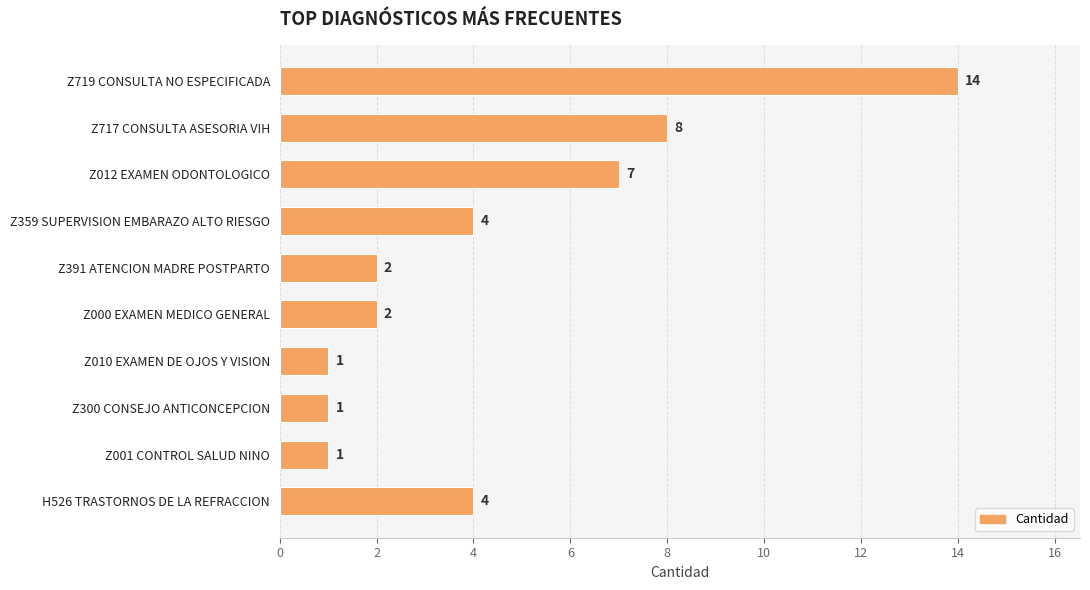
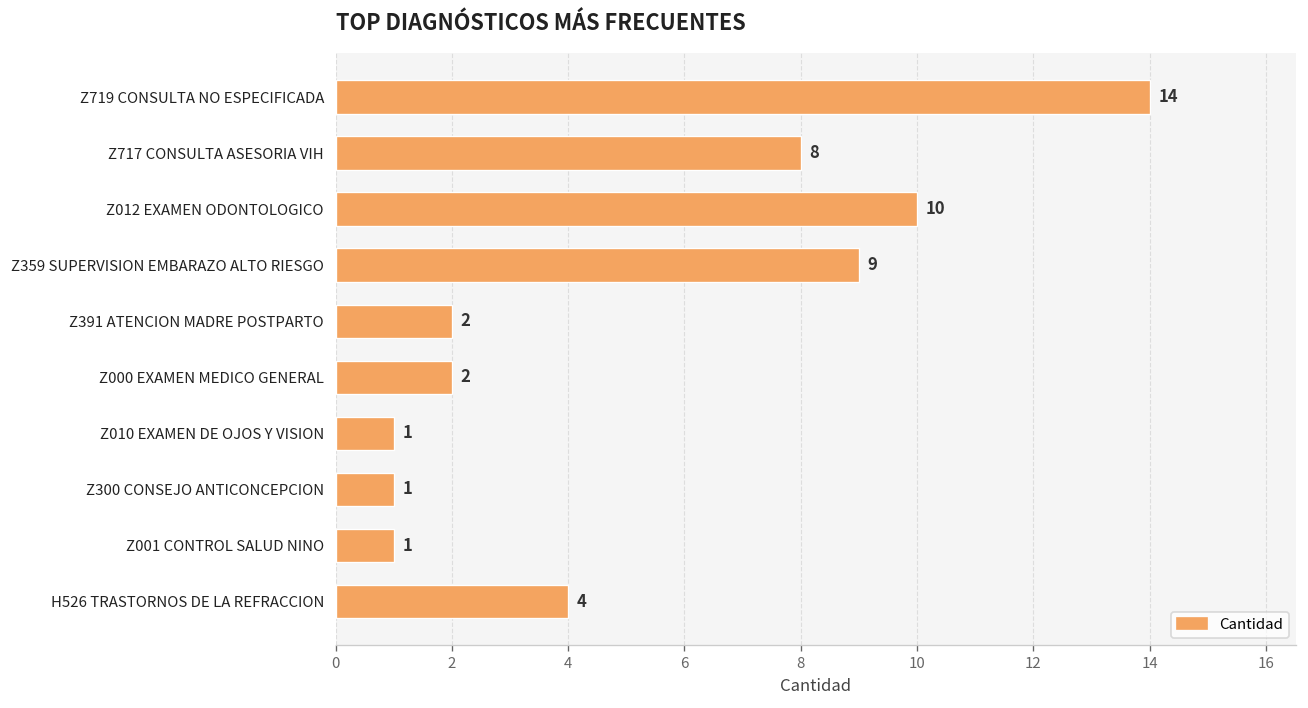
  {
    "Z719 CONSULTA NO ESPECIFICADA": 14,
    "Z717 CONSULTA ASESORIA VIH": 8,
-   "Z012 EXAMEN ODONTOLOGICO": 7,
-   "Z359 SUPERVISION EMBARAZO ALTO RIESGO": 4,
+   "Z012 EXAMEN ODONTOLOGICO": 10,
+   "Z359 SUPERVISION EMBARAZO ALTO RIESGO": 9,
    "Z391 ATENCION MADRE POSTPARTO": 2,
    "Z000 EXAMEN MEDICO GENERAL": 2,
    "Z010 EXAMEN DE OJOS Y VISION": 1,
    "Z300 CONSEJO ANTICONCEPCION": 1,
    "Z001 CONTROL SALUD NINO": 1,
    "H526 TRASTORNOS DE LA REFRACCION": 4
  }
